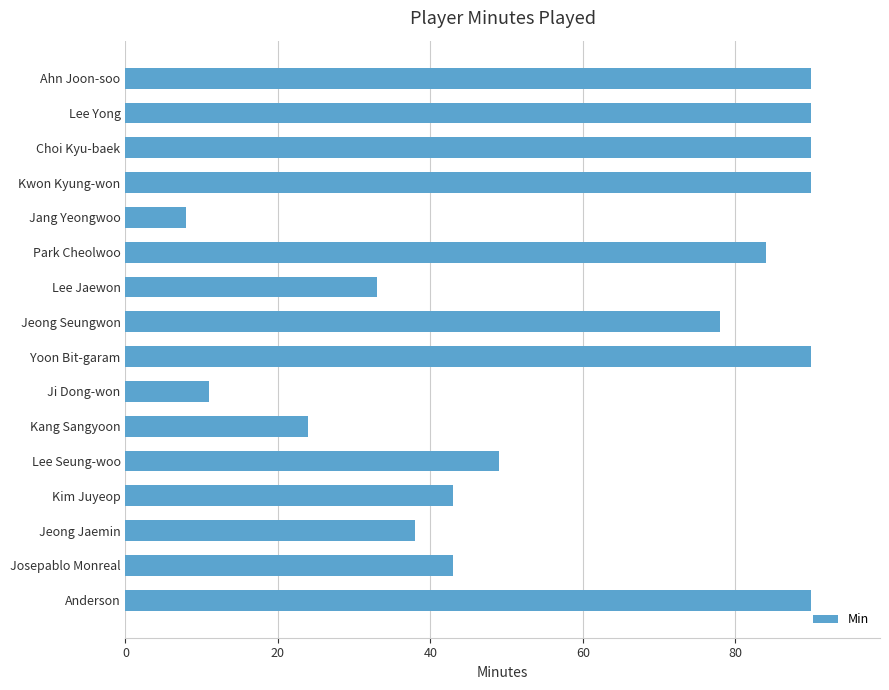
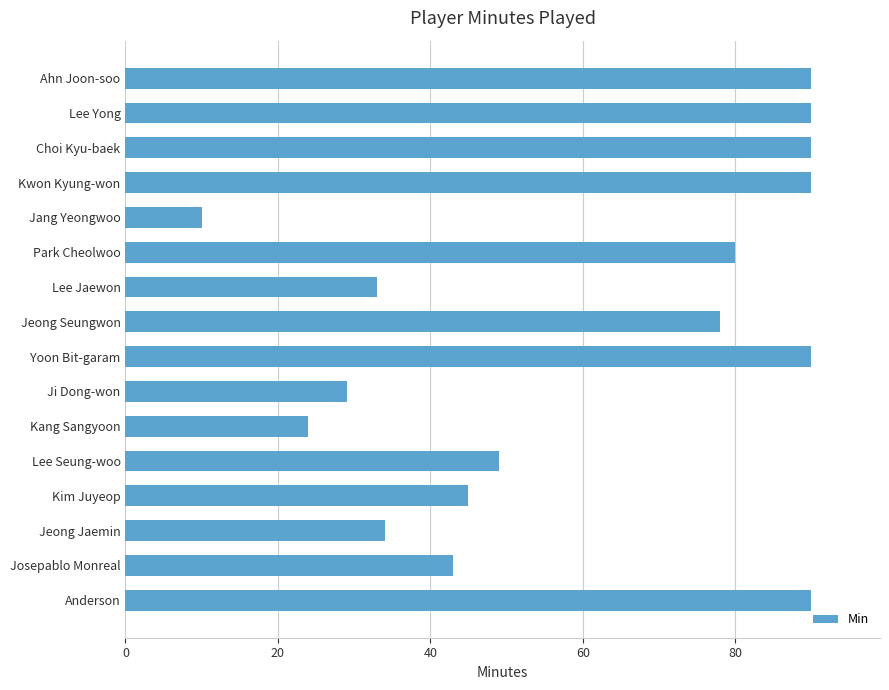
  {
    "Ahn Joon-soo": 90,
    "Lee Yong": 90,
    "Choi Kyu-baek": 90,
    "Kwon Kyung-won": 90,
-   "Jang Yeongwoo": 8,
-   "Park Cheolwoo": 84,
+   "Jang Yeongwoo": 10,
+   "Park Cheolwoo": 80,
    "Lee Jaewon": 33,
    "Jeong Seungwon": 78,
    "Yoon Bit-garam": 90,
-   "Ji Dong-won": 11,
+   "Ji Dong-won": 29,
    "Kang Sangyoon": 24,
    "Lee Seung-woo": 49,
-   "Kim Juyeop": 43,
-   "Jeong Jaemin": 38,
+   "Kim Juyeop": 45,
+   "Jeong Jaemin": 34,
    "Josepablo Monreal": 43,
    "Anderson": 90
  }
